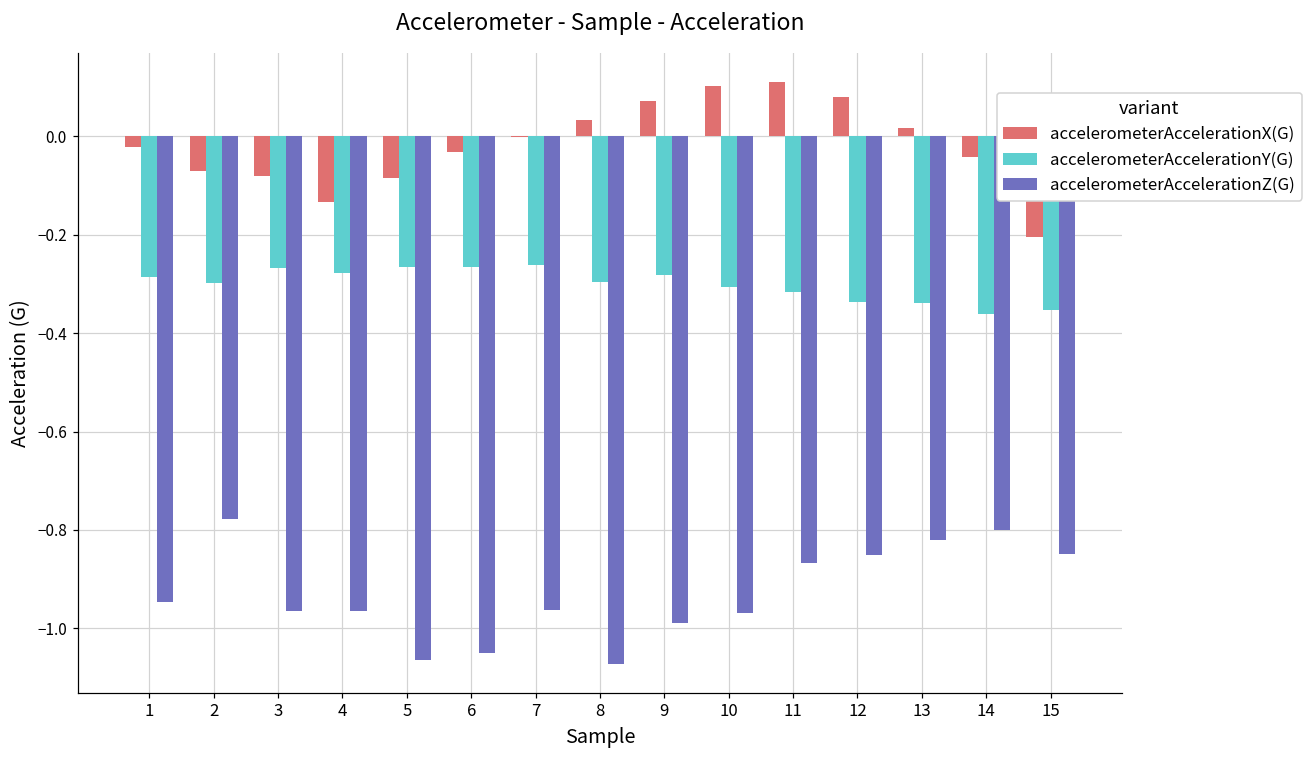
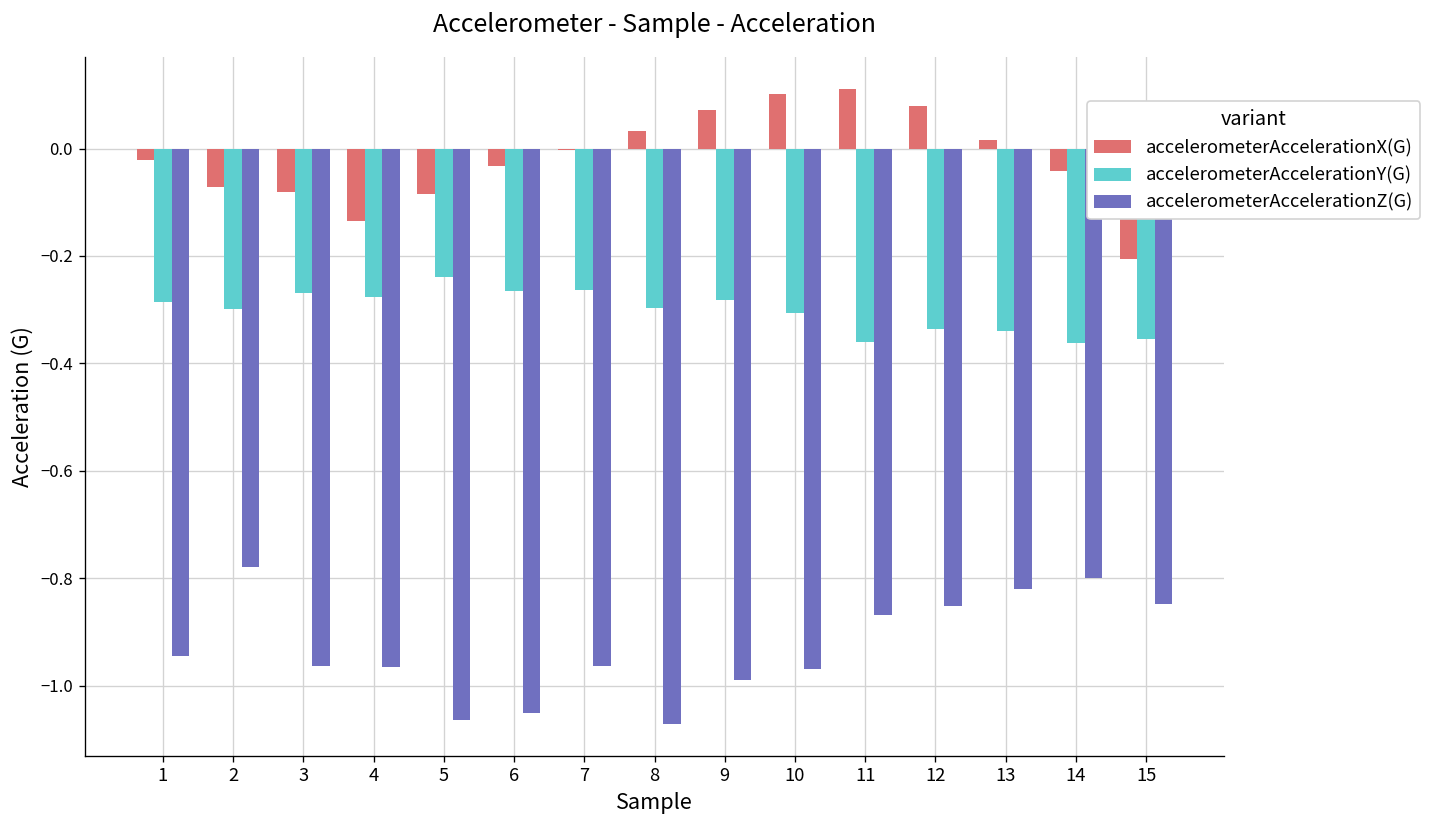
  {
    "accelerometerAccelerationX(G)": {
      "1": -0.02,
      "2": -0.07,
      "3": -0.08,
      "4": -0.13,
      "5": -0.09,
      "6": -0.03,
      "8": 0.03,
      "9": 0.07,
      "10": 0.10,
      "11": 0.11,
      "12": 0.08,
      "13": 0.02,
      "14": -0.04,
      "15": -0.21
    },
    "accelerometerAccelerationY(G)": {
      "1": -0.29,
      "2": -0.30,
      "3": -0.27,
      "4": -0.28,
-     "5": -0.27,
+     "5": -0.24,
      "6": -0.27,
      "7": -0.26,
      "8": -0.30,
      "9": -0.28,
      "10": -0.31,
-     "11": -0.32,
+     "11": -0.36,
      "12": -0.34,
      "13": -0.34,
      "14": -0.36,
      "15": -0.35
    },
    "accelerometerAccelerationZ(G)": {
      "1": -0.95,
      "2": -0.78,
      "3": -0.96,
      "4": -0.97,
      "5": -1.06,
      "6": -1.05,
      "7": -0.96,
      "8": -1.07,
      "9": -0.99,
      "10": -0.97,
      "11": -0.87,
      "12": -0.85,
      "13": -0.82,
      "14": -0.80,
      "15": -0.85
    }
  }
